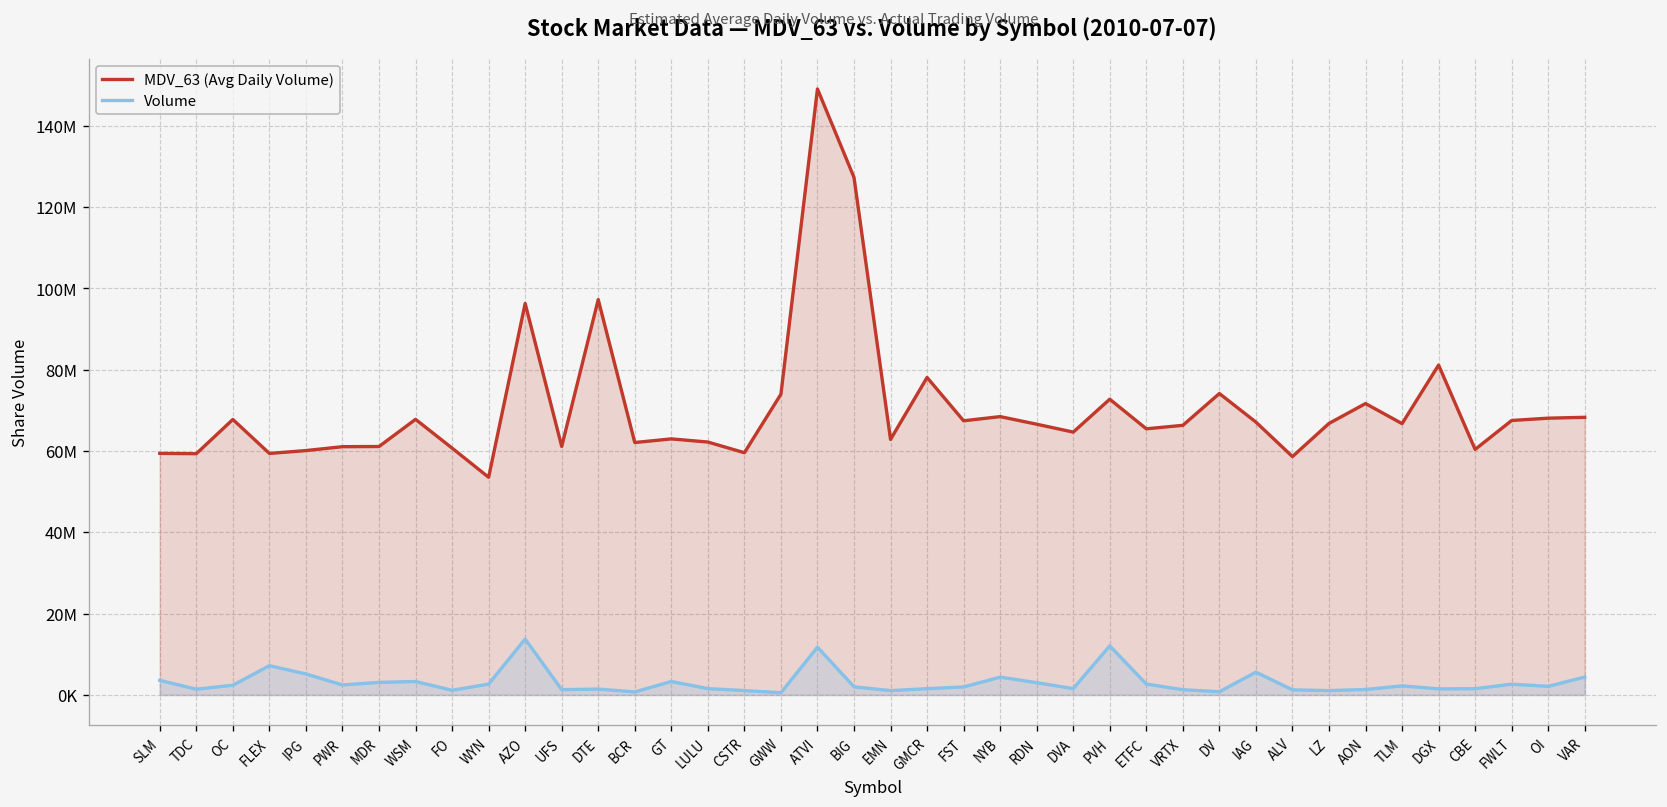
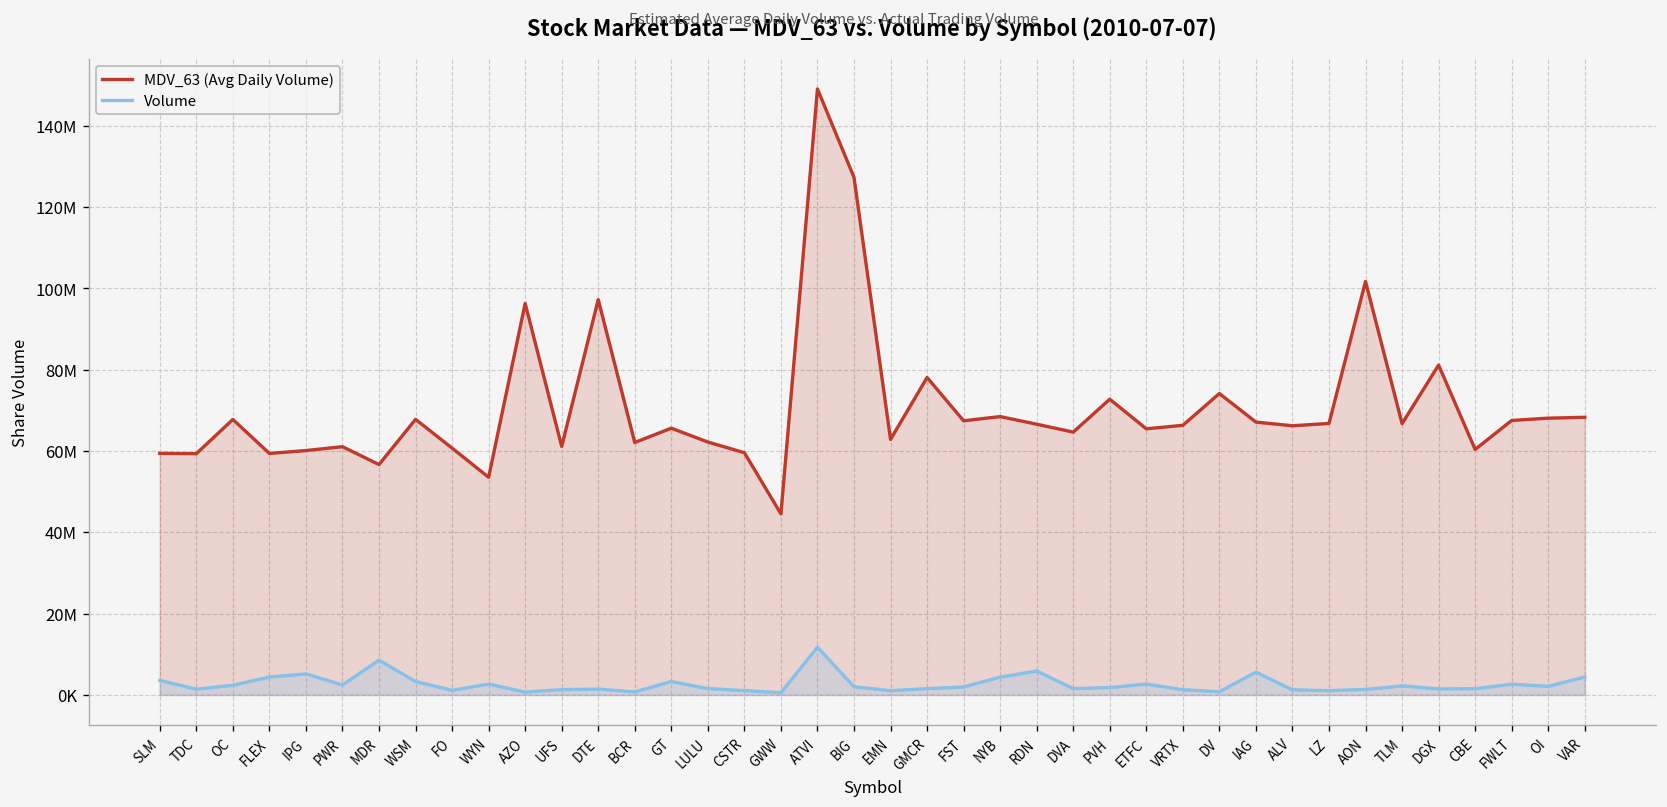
  {
    "MDV_63 (Avg Daily Volume)": {
      "SLM": 59000000,
      "TDC": 59000000,
      "OC": 68000000,
      "FLEX": 59000000,
      "IPG": 60000000,
      "PWR": 61000000,
-     "MDR": 61000000,
+     "MDR": 57000000,
      "WSM": 68000000,
      "FO": 61000000,
      "WYN": 54000000,
      "AZO": 96000000,
      "UFS": 61000000,
      "DTE": 97000000,
      "BCR": 62000000,
-     "GT": 63000000,
+     "GT": 66000000,
      "LULU": 62000000,
      "CSTR": 60000000,
-     "GWW": 74000000,
+     "GWW": 45000000,
      "ATVI": 149000000,
      "BIG": 127000000,
      "EMN": 63000000,
      "GMCR": 78000000,
      "FST": 67000000,
      "NYB": 68000000,
      "RDN": 67000000,
      "DVA": 65000000,
      "PVH": 73000000,
      "ETFC": 65000000,
      "VRTX": 66000000,
      "DV": 74000000,
      "IAG": 67000000,
-     "ALV": 59000000,
+     "ALV": 66000000,
      "LZ": 67000000,
-     "AON": 72000000,
+     "AON": 102000000,
      "TLM": 67000000,
      "DGX": 81000000,
      "CBE": 60000000,
      "FWLT": 68000000,
      "OI": 68000000,
      "VAR": 68000000
    },
    "Volume": {
      "SLM": 4000000,
      "TDC": 1000000,
      "OC": 2000000,
-     "FLEX": 7000000,
+     "FLEX": 4000000,
      "IPG": 5000000,
      "PWR": 2000000,
-     "MDR": 3000000,
+     "MDR": 9000000,
      "WSM": 3000000,
      "FO": 1000000,
      "WYN": 3000000,
-     "AZO": 14000000,
+     "AZO": 1000000,
      "UFS": 1000000,
      "DTE": 1000000,
      "BCR": 1000000,
      "GT": 3000000,
      "LULU": 2000000,
      "CSTR": 1000000,
      "GWW": 1000000,
      "ATVI": 12000000,
      "BIG": 2000000,
      "EMN": 1000000,
      "GMCR": 2000000,
      "FST": 2000000,
      "NYB": 4000000,
-     "RDN": 3000000,
+     "RDN": 6000000,
      "DVA": 2000000,
-     "PVH": 12000000,
+     "PVH": 2000000,
      "ETFC": 3000000,
      "VRTX": 1000000,
      "DV": 1000000,
      "IAG": 6000000,
      "ALV": 1000000,
      "LZ": 1000000,
      "AON": 1000000,
      "TLM": 2000000,
      "DGX": 1000000,
      "CBE": 2000000,
      "FWLT": 3000000,
      "OI": 2000000,
      "VAR": 4000000
    }
  }
